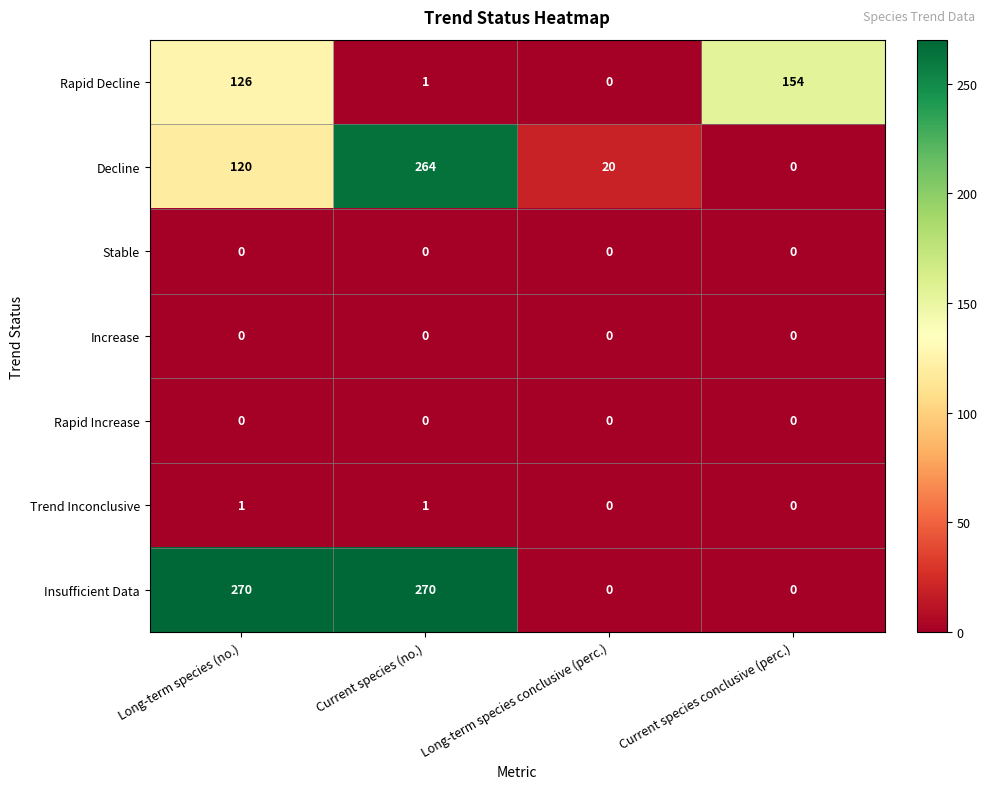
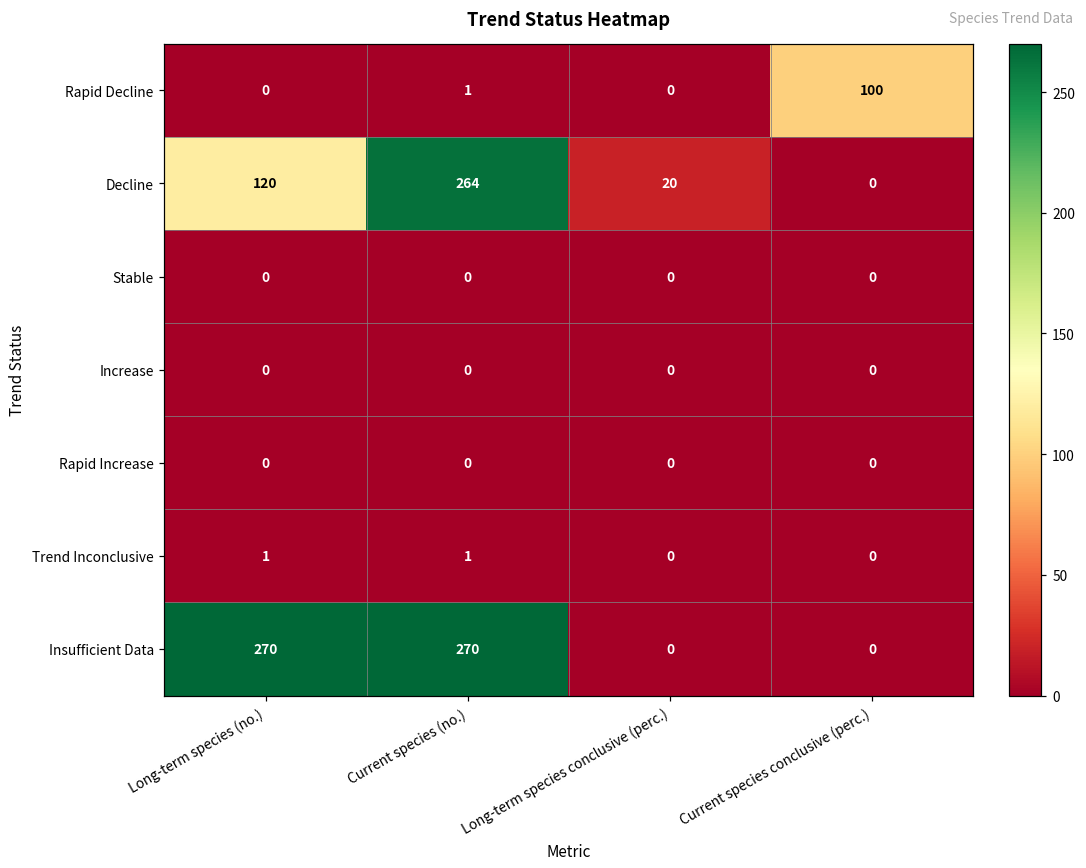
  {
    "Rapid Decline": {
-     "Long-term species (no.)": 126,
+     "Long-term species (no.)": 0,
      "Current species (no.)": 1,
      "Long-term species conclusive (perc.)": 0,
-     "Current species conclusive (perc.)": 154
+     "Current species conclusive (perc.)": 100
    },
    "Decline": {
      "Long-term species (no.)": 120,
      "Current species (no.)": 264,
      "Long-term species conclusive (perc.)": 20,
      "Current species conclusive (perc.)": 0
    },
    "Stable": {
      "Long-term species (no.)": 0,
      "Current species (no.)": 0,
      "Long-term species conclusive (perc.)": 0,
      "Current species conclusive (perc.)": 0
    },
    "Increase": {
      "Long-term species (no.)": 0,
      "Current species (no.)": 0,
      "Long-term species conclusive (perc.)": 0,
      "Current species conclusive (perc.)": 0
    },
    "Rapid Increase": {
      "Long-term species (no.)": 0,
      "Current species (no.)": 0,
      "Long-term species conclusive (perc.)": 0,
      "Current species conclusive (perc.)": 0
    },
    "Trend Inconclusive": {
      "Long-term species (no.)": 1,
      "Current species (no.)": 1,
      "Long-term species conclusive (perc.)": 0,
      "Current species conclusive (perc.)": 0
    },
    "Insufficient Data": {
      "Long-term species (no.)": 270,
      "Current species (no.)": 270,
      "Long-term species conclusive (perc.)": 0,
      "Current species conclusive (perc.)": 0
    }
  }
